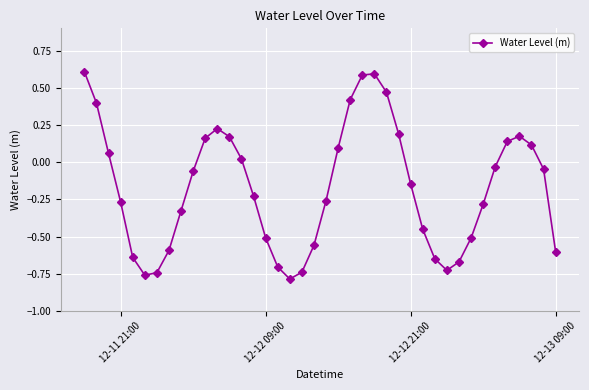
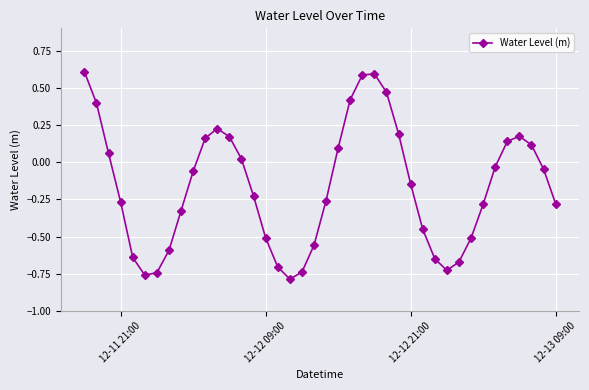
  {
    "12-11 21:00": -0.27,
    "12-12 09:00": -0.51,
    "12-12 21:00": -0.15,
-   "12-13 09:00": -0.60
+   "12-13 09:00": -0.28
  }
